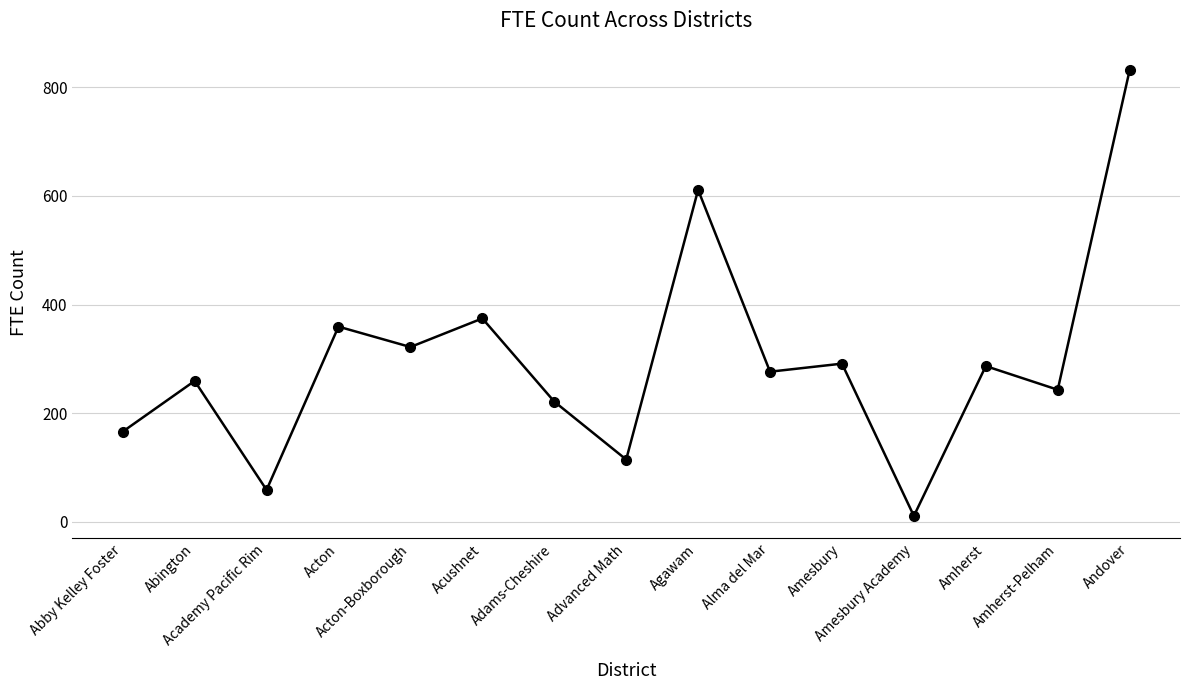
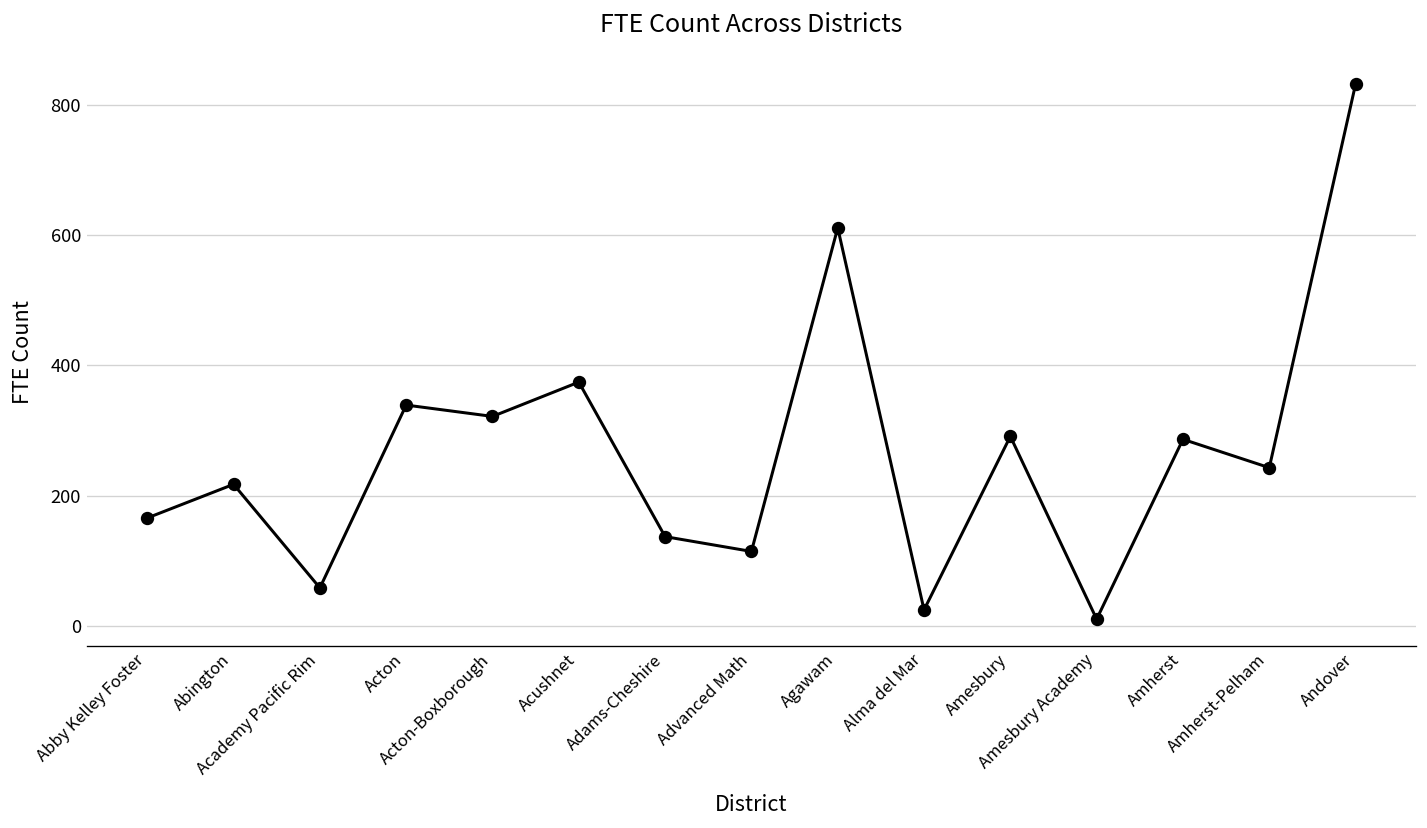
  {
    "Abby Kelley Foster": 170,
-   "Abington": 260,
+   "Abington": 220,
    "Academy Pacific Rim": 60,
-   "Acton": 360,
+   "Acton": 340,
    "Acton-Boxborough": 320,
    "Acushnet": 370,
-   "Adams-Cheshire": 220,
+   "Adams-Cheshire": 140,
    "Advanced Math": 110,
    "Agawam": 610,
-   "Alma del Mar": 280,
+   "Alma del Mar": 30,
    "Amesbury": 290,
    "Amesbury Academy": 10,
    "Amherst": 290,
    "Amherst-Pelham": 240,
    "Andover": 830
  }
